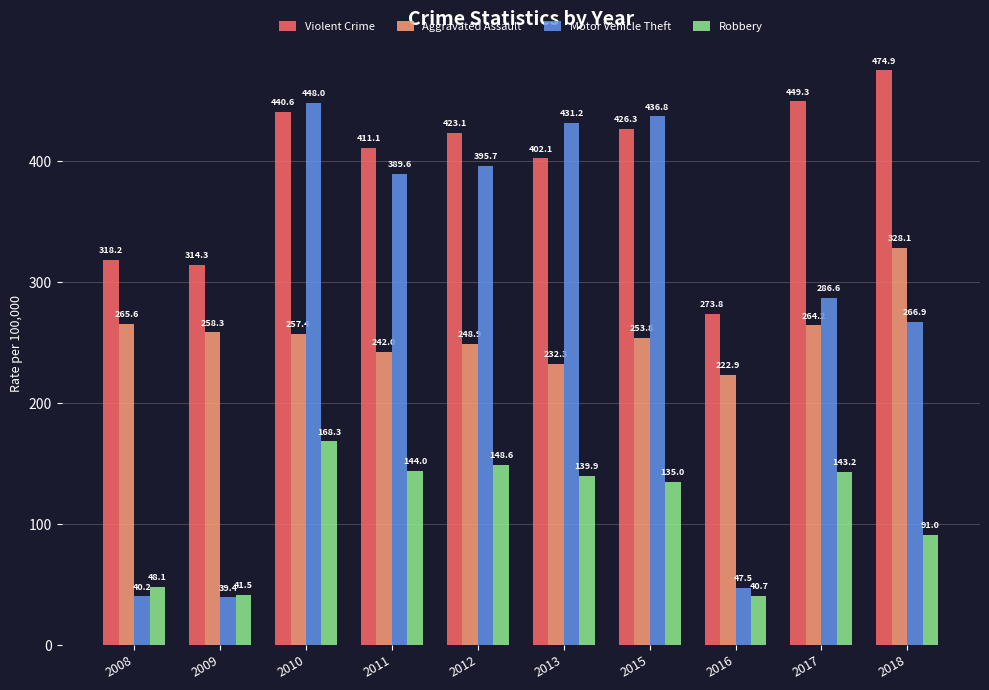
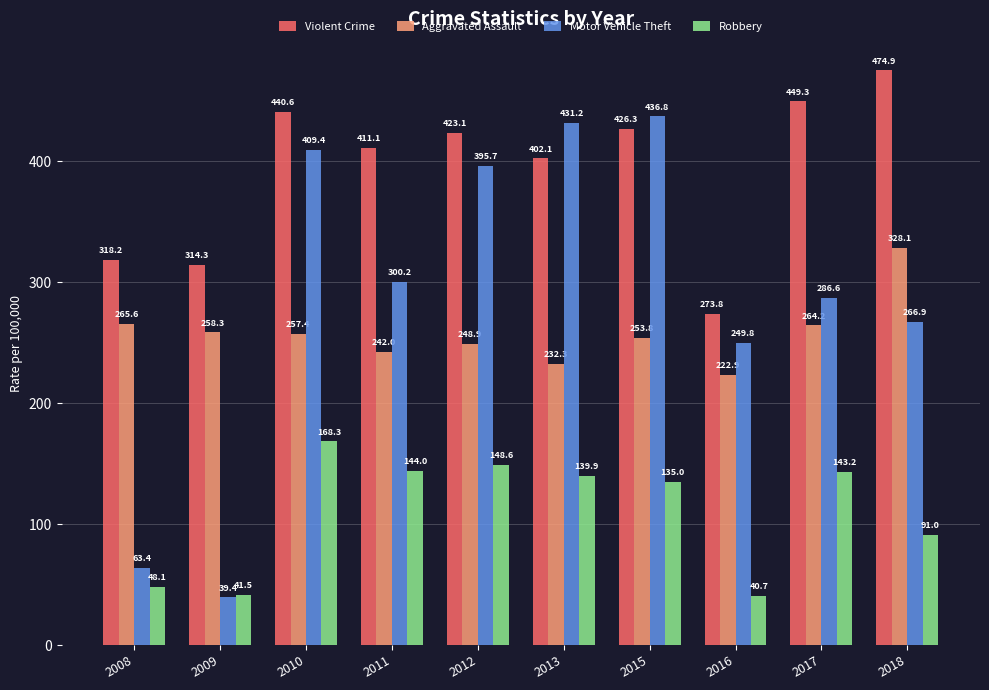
  {
    "Motor Vehicle Theft": {
-     "2008": 40.2,
+     "2008": 63.4,
      "2009": 39.4,
-     "2010": 448.0,
-     "2011": 389.6,
+     "2010": 409.4,
+     "2011": 300.2,
      "2012": 395.7,
      "2013": 431.2,
      "2015": 436.8,
-     "2016": 47.5,
+     "2016": 249.8,
      "2017": 286.6,
      "2018": 266.9
    },
    "Robbery": {
      "2008": 48.1,
      "2009": 41.5,
      "2010": 168.3,
      "2011": 144.0,
      "2012": 148.6,
      "2013": 139.9,
      "2015": 135.0,
      "2016": 40.7,
      "2017": 143.2,
      "2018": 91.0
    }
  }
